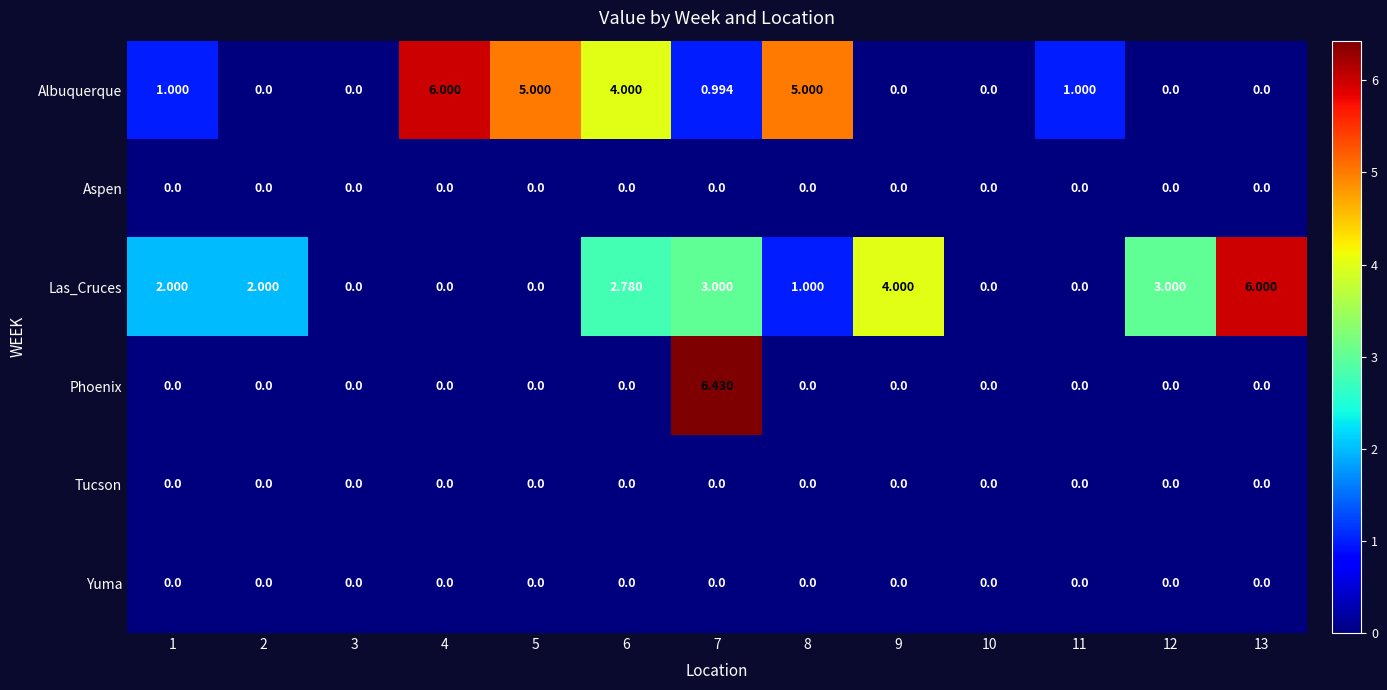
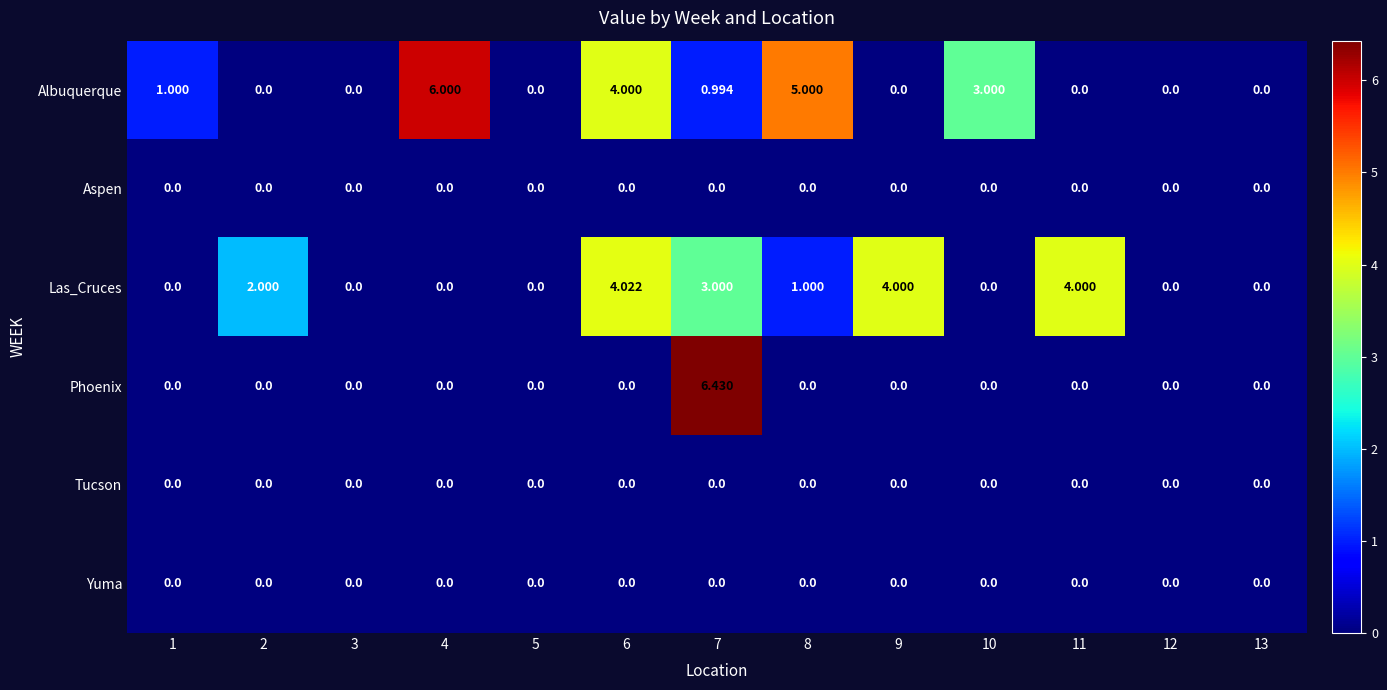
  {
    "Albuquerque": {
      "1": 1.000,
      "2": 0.0,
      "3": 0.0,
      "4": 6.000,
-     "5": 5.000,
+     "5": 0.0,
      "6": 4.000,
      "7": 0.994,
      "8": 5.000,
      "9": 0.0,
-     "10": 0.0,
-     "11": 1.000,
+     "10": 3.000,
+     "11": 0.0,
      "12": 0.0,
      "13": 0.0
    },
    "Aspen": {
      "1": 0.0,
      "2": 0.0,
      "3": 0.0,
      "4": 0.0,
      "5": 0.0,
      "6": 0.0,
      "7": 0.0,
      "8": 0.0,
      "9": 0.0,
      "10": 0.0,
      "11": 0.0,
      "12": 0.0,
      "13": 0.0
    },
    "Las_Cruces": {
-     "1": 2.000,
+     "1": 0.0,
      "2": 2.000,
      "3": 0.0,
      "4": 0.0,
      "5": 0.0,
-     "6": 2.780,
+     "6": 4.022,
      "7": 3.000,
      "8": 1.000,
      "9": 4.000,
      "10": 0.0,
-     "11": 0.0,
-     "12": 3.000,
-     "13": 6.000
+     "11": 4.000,
+     "12": 0.0,
+     "13": 0.0
    },
    "Phoenix": {
      "1": 0.0,
      "2": 0.0,
      "3": 0.0,
      "4": 0.0,
      "5": 0.0,
      "6": 0.0,
      "7": 6.430,
      "8": 0.0,
      "9": 0.0,
      "10": 0.0,
      "11": 0.0,
      "12": 0.0,
      "13": 0.0
    },
    "Tucson": {
      "1": 0.0,
      "2": 0.0,
      "3": 0.0,
      "4": 0.0,
      "5": 0.0,
      "6": 0.0,
      "7": 0.0,
      "8": 0.0,
      "9": 0.0,
      "10": 0.0,
      "11": 0.0,
      "12": 0.0,
      "13": 0.0
    },
    "Yuma": {
      "1": 0.0,
      "2": 0.0,
      "3": 0.0,
      "4": 0.0,
      "5": 0.0,
      "6": 0.0,
      "7": 0.0,
      "8": 0.0,
      "9": 0.0,
      "10": 0.0,
      "11": 0.0,
      "12": 0.0,
      "13": 0.0
    }
  }
